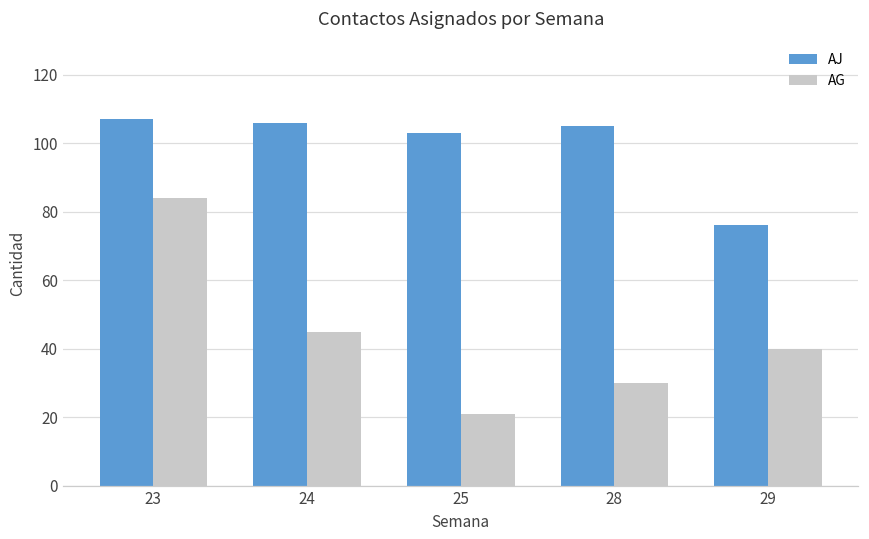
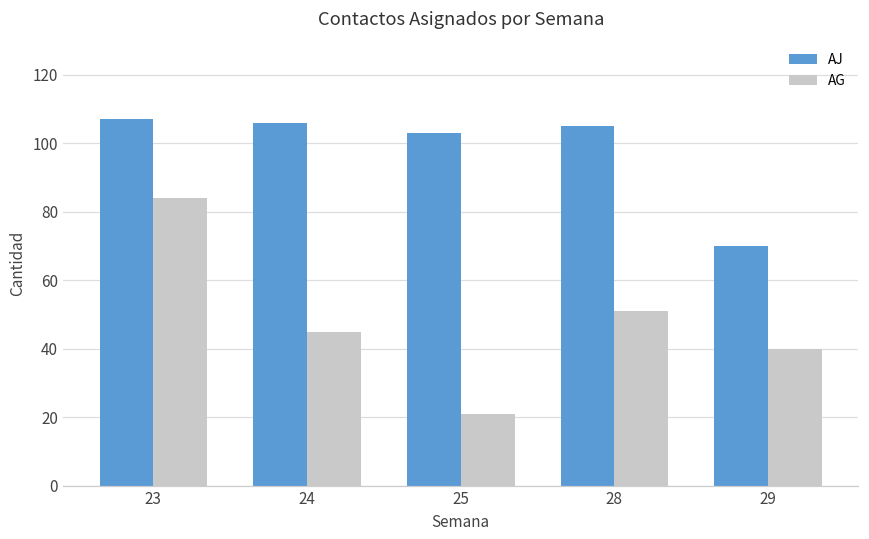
  {
    "AJ": {
      "23": 107,
      "24": 106,
      "25": 103,
      "28": 105,
-     "29": 76
+     "29": 70
    },
    "AG": {
      "23": 84,
      "24": 45,
      "25": 21,
-     "28": 30,
+     "28": 51,
      "29": 40
    }
  }
